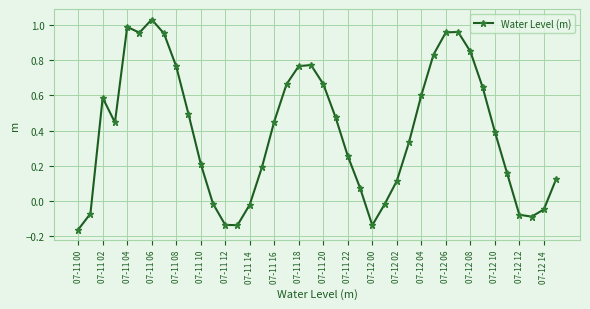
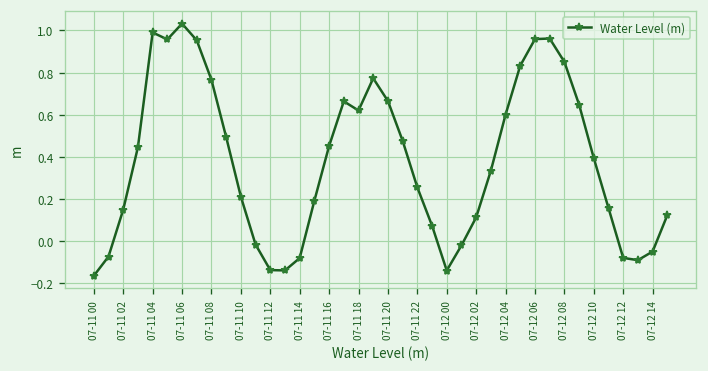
  {
    "07-11 00": -0.16,
-   "07-11 02": 0.59,
+   "07-11 02": 0.15,
    "07-11 04": 0.99,
    "07-11 06": 1.03,
    "07-11 08": 0.77,
    "07-11 10": 0.21,
    "07-11 12": -0.14,
-   "07-11 14": -0.02,
+   "07-11 14": -0.08,
    "07-11 16": 0.45,
-   "07-11 18": 0.77,
+   "07-11 18": 0.62,
    "07-11 20": 0.67,
    "07-11 22": 0.26,
    "07-12 00": -0.14,
    "07-12 02": 0.11,
    "07-12 04": 0.60,
    "07-12 06": 0.96,
    "07-12 08": 0.85,
    "07-12 10": 0.39,
    "07-12 12": -0.08,
    "07-12 14": -0.05
  }
